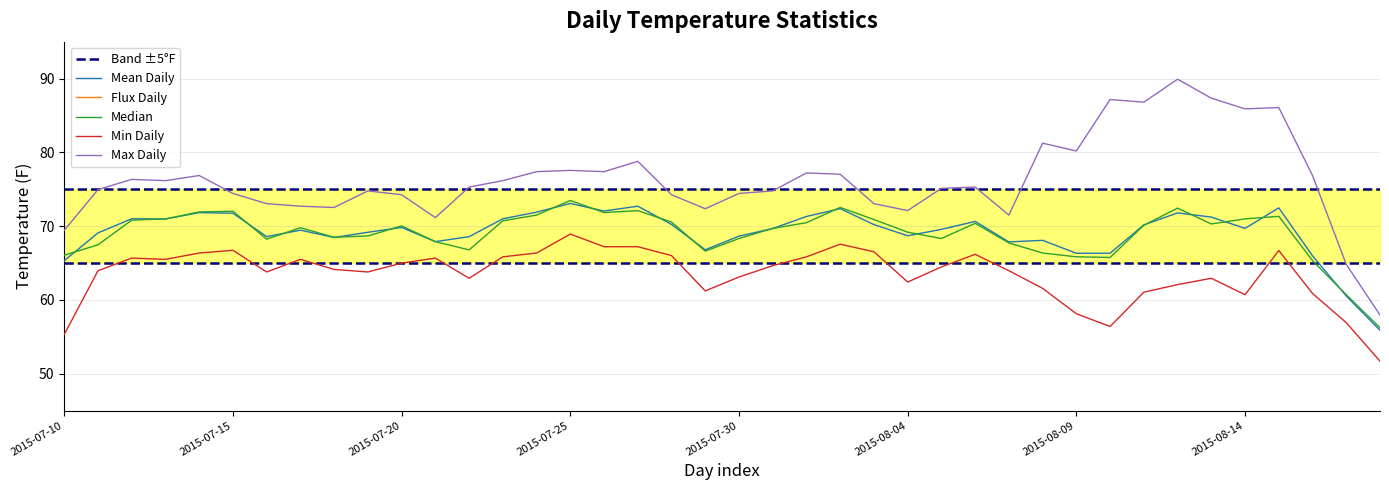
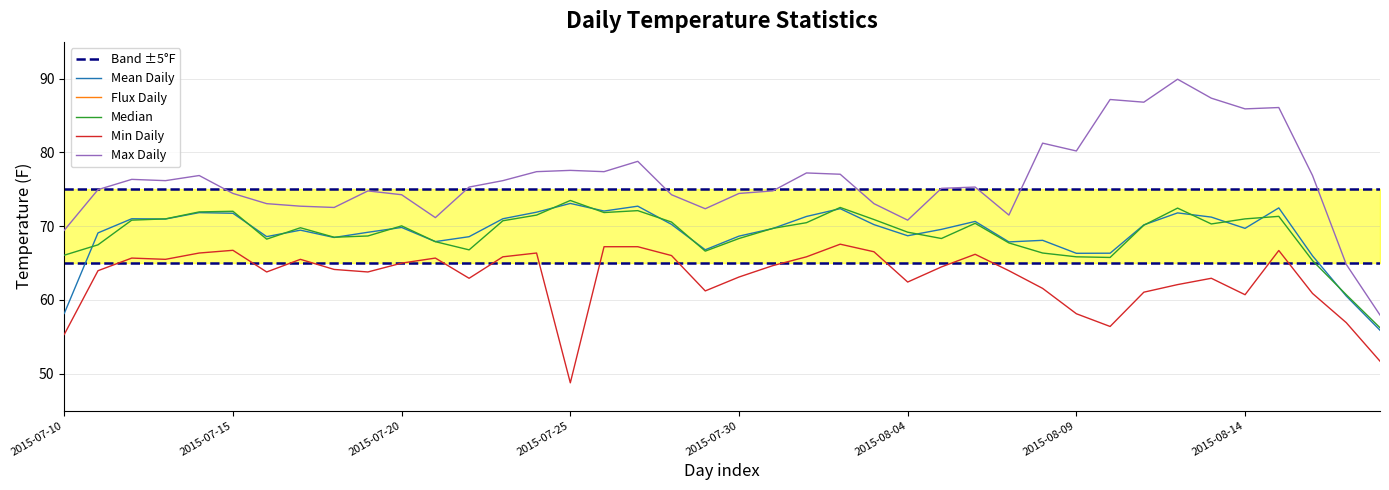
  {
    "Mean Daily": {
-     "2015-07-10": 65,
+     "2015-07-10": 58,
      "2015-07-25": 73,
      "2015-08-04": 69,
      "2015-08-09": 66,
      "2015-08-14": 70
    },
    "Median": {
      "2015-07-10": 66,
      "2015-07-25": 73,
      "2015-08-04": 69,
      "2015-08-09": 66,
      "2015-08-14": 71
    },
    "Min Daily": {
      "2015-07-10": 55,
      "2015-07-15": 67,
      "2015-07-20": 65,
-     "2015-07-25": 69,
+     "2015-07-25": 49,
      "2015-07-30": 63,
      "2015-08-04": 62,
      "2015-08-09": 58,
      "2015-08-14": 61
    },
    "Max Daily": {
      "2015-07-10": 69,
      "2015-07-15": 74,
      "2015-07-20": 74,
      "2015-07-25": 78,
      "2015-07-30": 74,
-     "2015-08-04": 72,
+     "2015-08-04": 71,
      "2015-08-09": 80,
      "2015-08-14": 86
    }
  }
